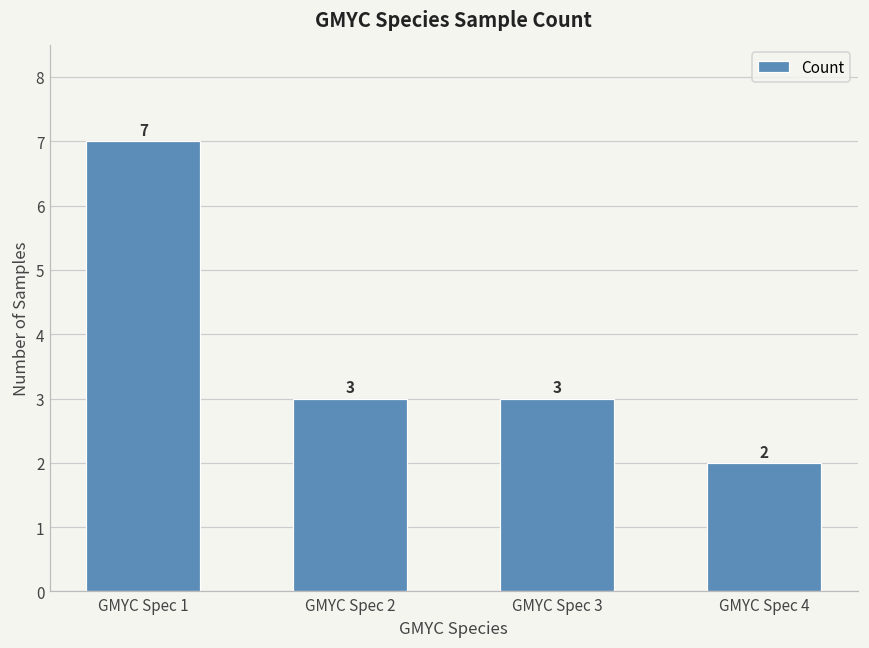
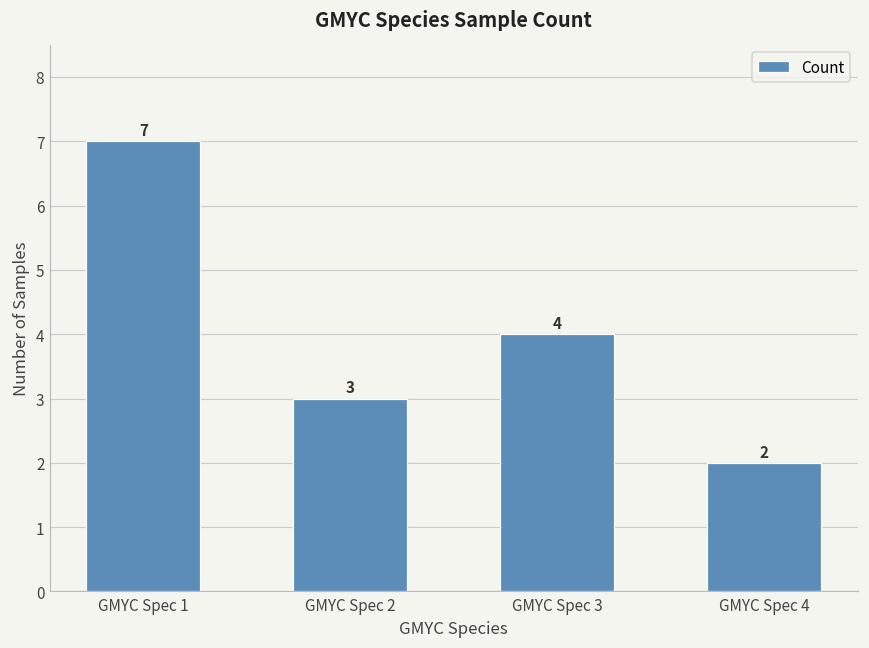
  {
    "GMYC Spec 1": 7,
    "GMYC Spec 2": 3,
-   "GMYC Spec 3": 3,
+   "GMYC Spec 3": 4,
    "GMYC Spec 4": 2
  }
